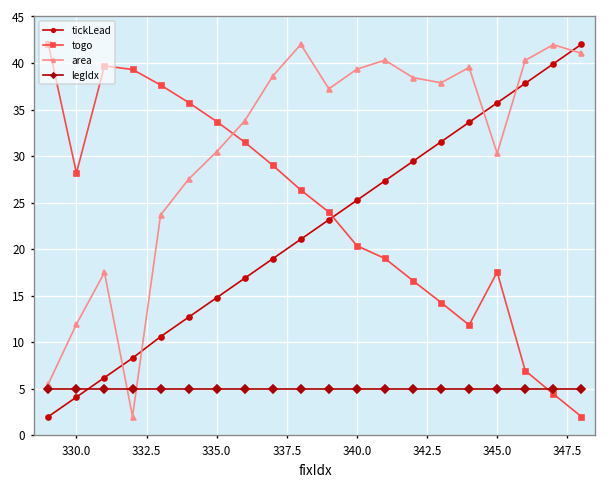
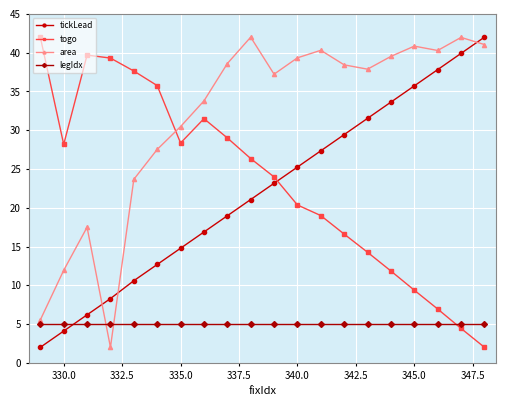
  {
    "togo": {
      "330.0": 28,
-     "335.0": 34,
+     "335.0": 28,
      "340.0": 20,
-     "345.0": 18
+     "345.0": 9
    },
    "area": {
      "330.0": 12,
      "335.0": 30,
      "340.0": 39,
-     "345.0": 30
+     "345.0": 41
    }
  }
